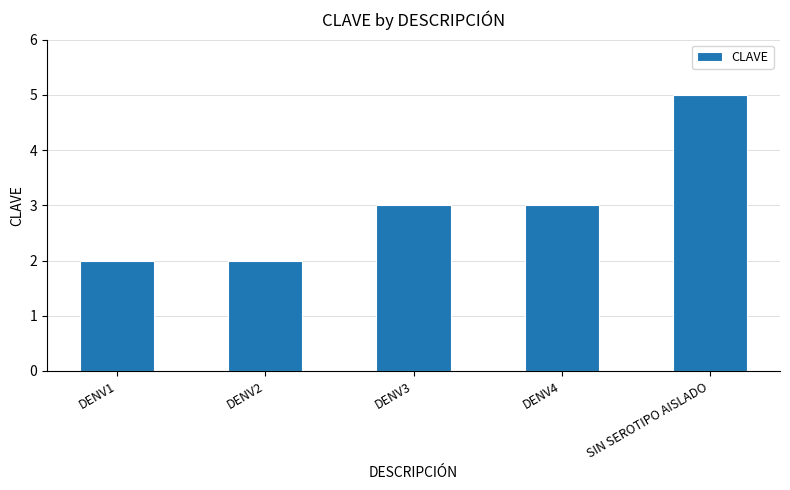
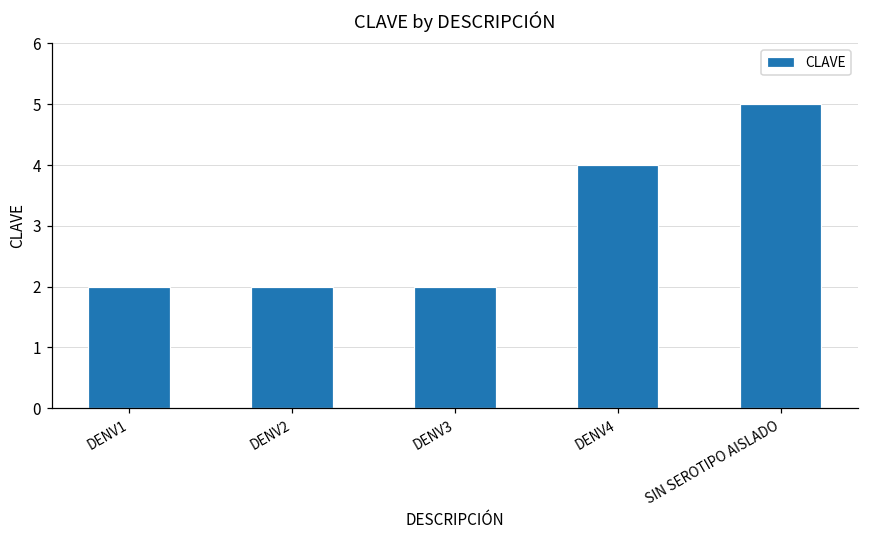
  {
    "DENV1": 2,
    "DENV2": 2,
-   "DENV3": 3,
-   "DENV4": 3,
+   "DENV3": 2,
+   "DENV4": 4,
    "SIN SEROTIPO AISLADO": 5
  }
